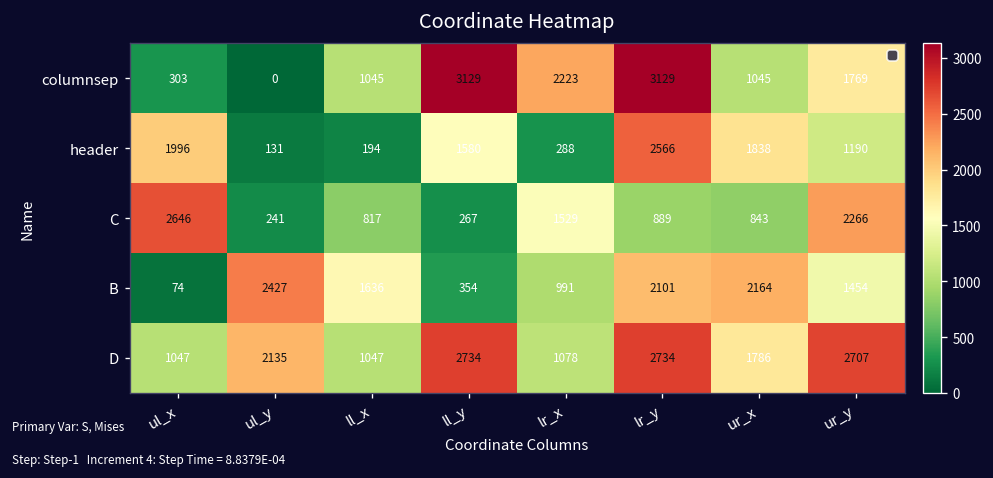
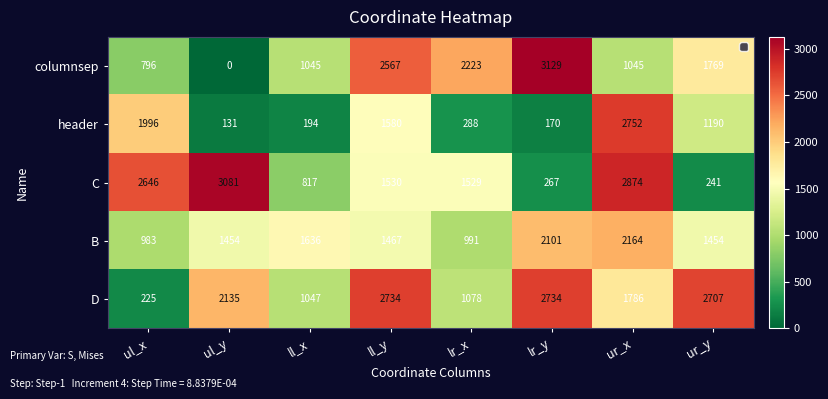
  {
    "columnsep": {
-     "ul_x": 303,
+     "ul_x": 796,
      "ul_y": 0,
      "ll_x": 1045,
-     "ll_y": 3129,
+     "ll_y": 2567,
      "lr_x": 2223,
      "lr_y": 3129,
      "ur_x": 1045,
      "ur_y": 1769
    },
    "header": {
      "ul_x": 1996,
      "ul_y": 131,
      "ll_x": 194,
      "ll_y": 1580,
      "lr_x": 288,
-     "lr_y": 2566,
-     "ur_x": 1838,
+     "lr_y": 170,
+     "ur_x": 2752,
      "ur_y": 1190
    },
    "C": {
      "ul_x": 2646,
-     "ul_y": 241,
+     "ul_y": 3081,
      "ll_x": 817,
-     "ll_y": 267,
+     "ll_y": 1530,
      "lr_x": 1529,
-     "lr_y": 889,
-     "ur_x": 843,
-     "ur_y": 2266
+     "lr_y": 267,
+     "ur_x": 2874,
+     "ur_y": 241
    },
    "B": {
-     "ul_x": 74,
-     "ul_y": 2427,
+     "ul_x": 983,
+     "ul_y": 1454,
      "ll_x": 1636,
-     "ll_y": 354,
+     "ll_y": 1467,
      "lr_x": 991,
      "lr_y": 2101,
      "ur_x": 2164,
      "ur_y": 1454
    },
    "D": {
-     "ul_x": 1047,
+     "ul_x": 225,
      "ul_y": 2135,
      "ll_x": 1047,
      "ll_y": 2734,
      "lr_x": 1078,
      "lr_y": 2734,
      "ur_x": 1786,
      "ur_y": 2707
    }
  }
